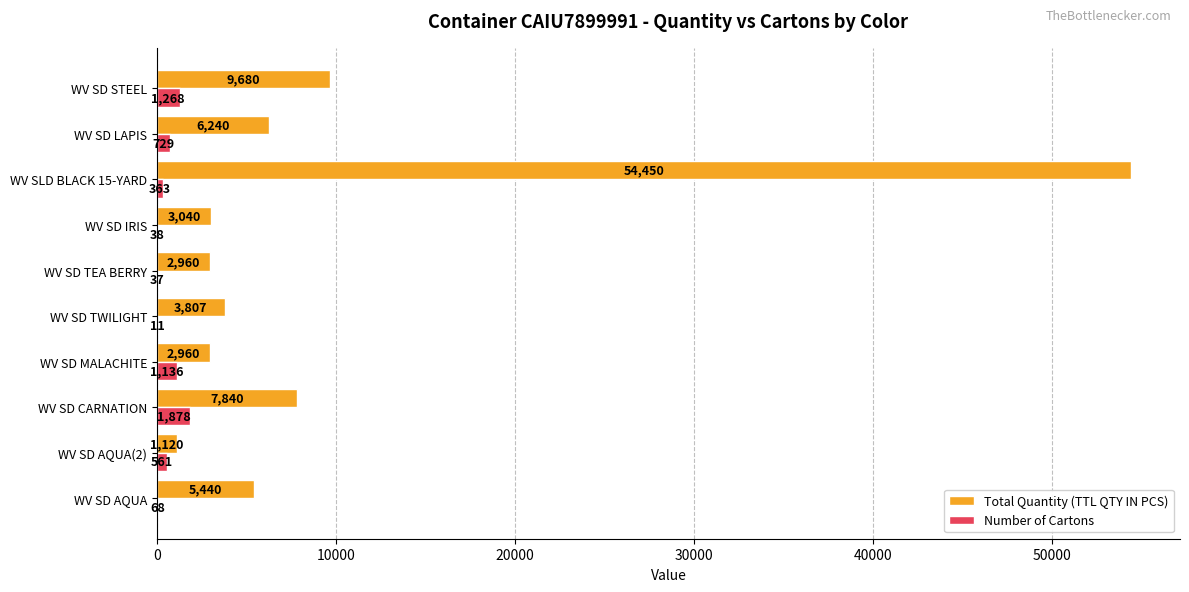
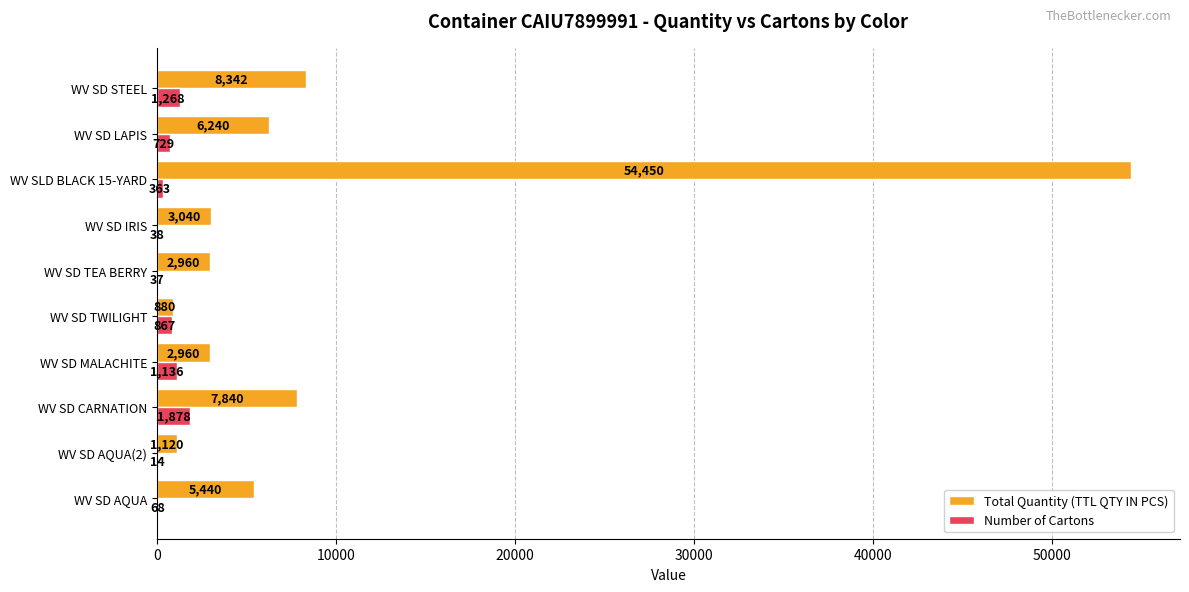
  {
    "Total Quantity (TTL QTY IN PCS)": {
-     "WV SD STEEL": "9,680",
+     "WV SD STEEL": "8,342",
      "WV SD LAPIS": "6,240",
      "WV SLD BLACK 15-YARD": "54,450",
      "WV SD IRIS": "3,040",
      "WV SD TEA BERRY": "2,960",
-     "WV SD TWILIGHT": "3,807",
+     "WV SD TWILIGHT": "880",
      "WV SD MALACHITE": "2,960",
      "WV SD CARNATION": "7,840",
      "WV SD AQUA(2)": "1,120",
      "WV SD AQUA": "5,440"
    },
    "Number of Cartons": {
      "WV SD STEEL": "1,268",
      "WV SD LAPIS": "729",
      "WV SLD BLACK 15-YARD": "363",
      "WV SD IRIS": "38",
      "WV SD TEA BERRY": "37",
-     "WV SD TWILIGHT": "11",
+     "WV SD TWILIGHT": "867",
      "WV SD MALACHITE": "1,136",
      "WV SD CARNATION": "1,878",
-     "WV SD AQUA(2)": "561",
+     "WV SD AQUA(2)": "14",
      "WV SD AQUA": "68"
    }
  }
